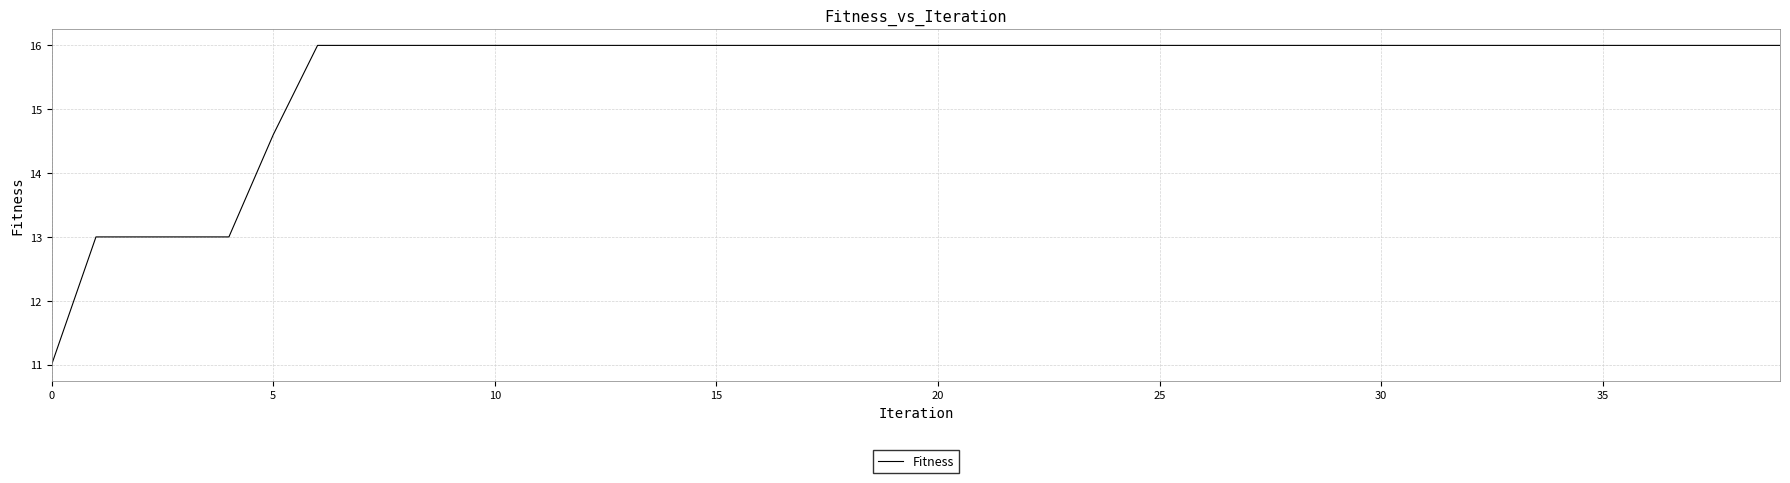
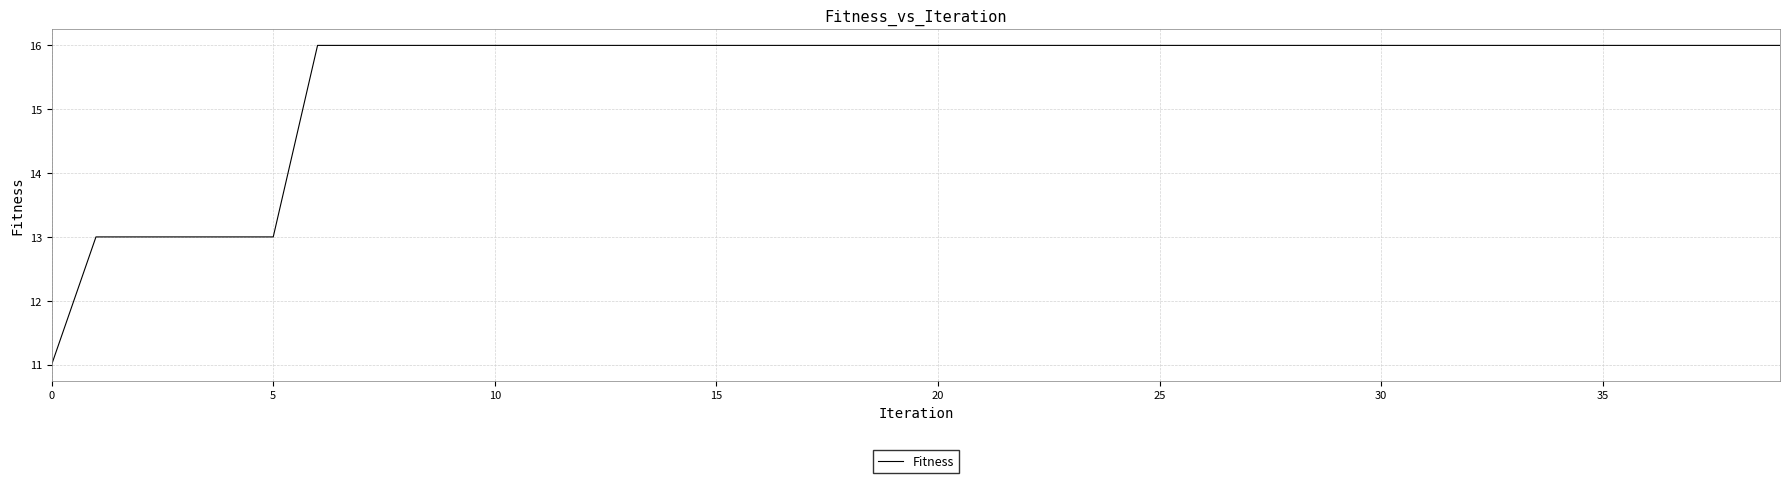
  {
    "0": 11.0,
-   "5": 14.6,
+   "5": 13.0,
    "10": 16.0,
    "15": 16.0,
    "20": 16.0,
    "25": 16.0,
    "30": 16.0,
    "35": 16.0
  }
